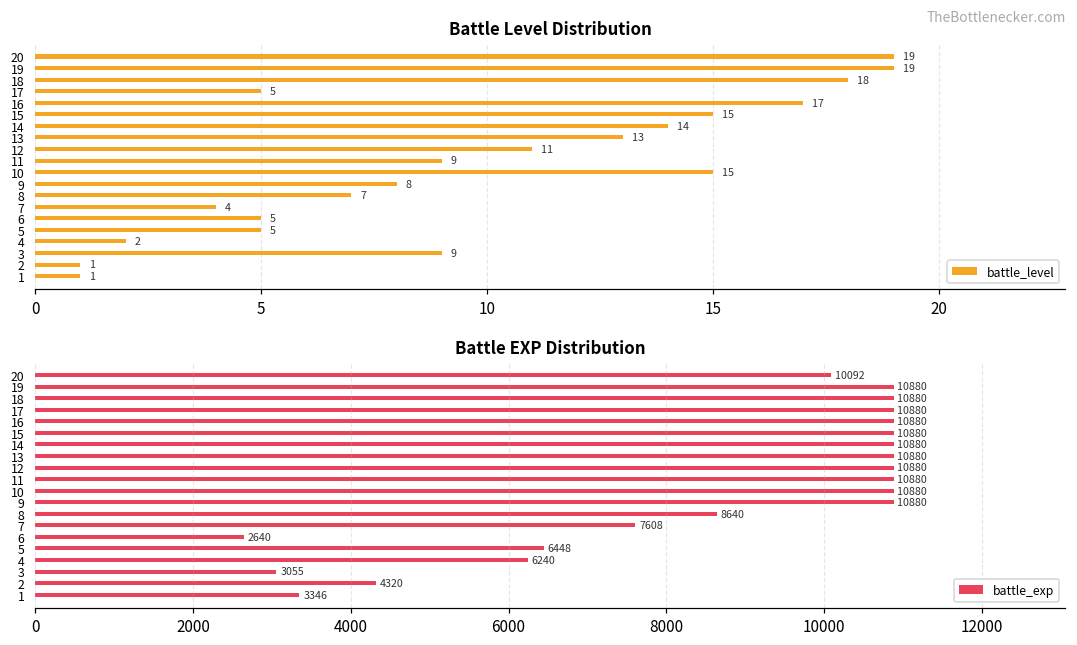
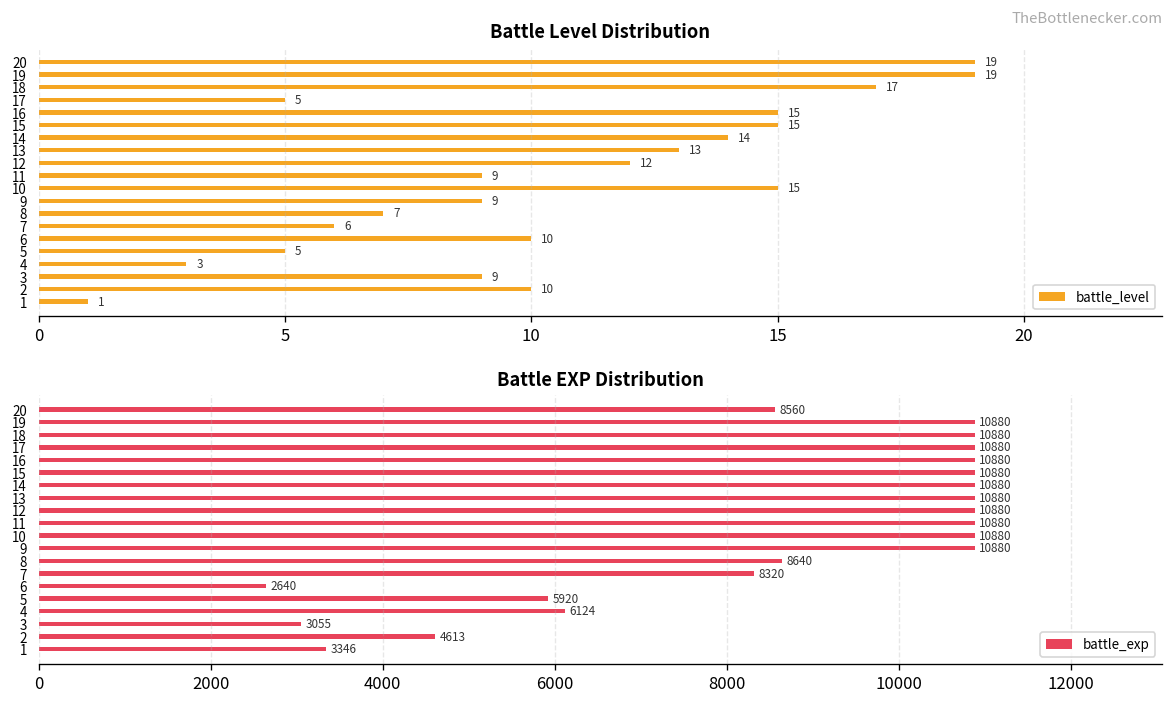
  {
    "Battle Level Distribution": {
      "20": 19,
      "19": 19,
-     "18": 18,
+     "18": 17,
      "17": 5,
-     "16": 17,
+     "16": 15,
      "15": 15,
      "14": 14,
      "13": 13,
-     "12": 11,
+     "12": 12,
      "11": 9,
      "10": 15,
-     "9": 8,
+     "9": 9,
      "8": 7,
-     "7": 4,
-     "6": 5,
+     "7": 6,
+     "6": 10,
      "5": 5,
-     "4": 2,
+     "4": 3,
      "3": 9,
-     "2": 1,
+     "2": 10,
      "1": 1
    },
    "Battle EXP Distribution": {
-     "20": 10092,
+     "20": 8560,
      "19": 10880,
      "18": 10880,
      "17": 10880,
      "16": 10880,
      "15": 10880,
      "14": 10880,
      "13": 10880,
      "12": 10880,
      "11": 10880,
      "10": 10880,
      "9": 10880,
      "8": 8640,
-     "7": 7608,
+     "7": 8320,
      "6": 2640,
-     "5": 6448,
-     "4": 6240,
+     "5": 5920,
+     "4": 6124,
      "3": 3055,
-     "2": 4320,
+     "2": 4613,
      "1": 3346
    }
  }
